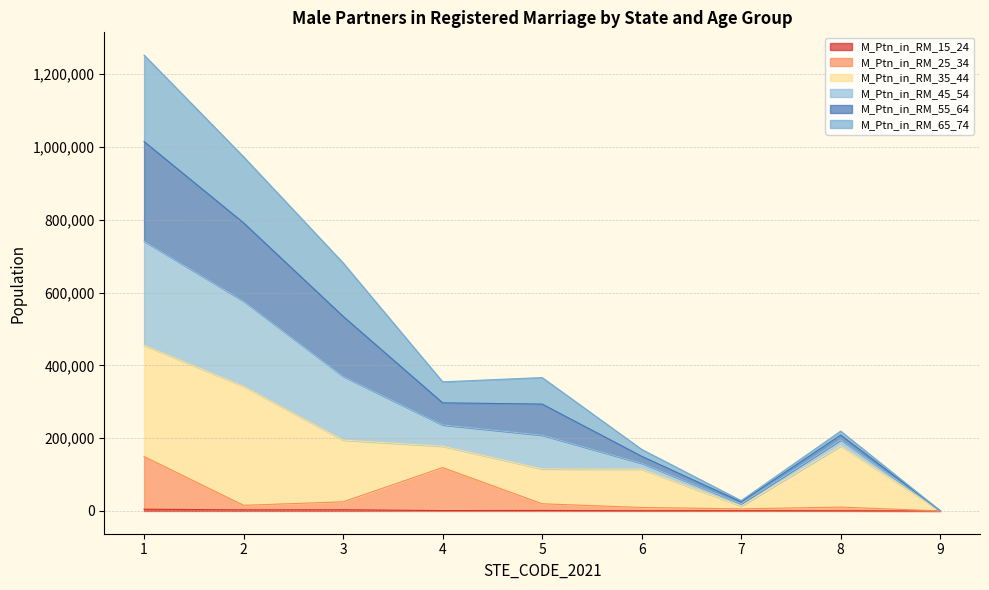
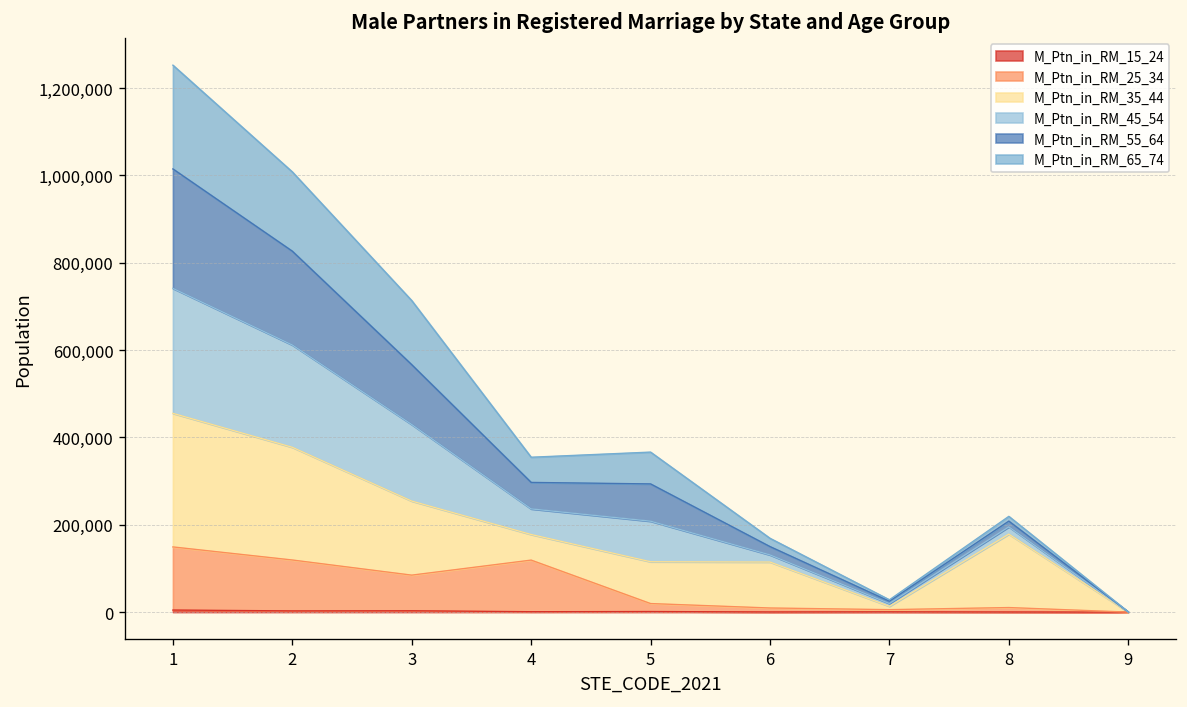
  {
    "M_Ptn_in_RM_15_24": {
      "1": "0",
      "2": "0",
      "3": "0",
      "4": "0",
      "5": "0",
      "6": "0",
      "8": "0"
    },
    "M_Ptn_in_RM_25_34": {
      "1": "140,000",
-     "2": "10,000",
-     "3": "20,000",
+     "2": "120,000",
+     "3": "80,000",
      "4": "120,000",
      "5": "20,000",
      "6": "10,000",
      "8": "10,000"
    },
    "M_Ptn_in_RM_35_44": {
      "1": "310,000",
-     "2": "330,000",
+     "2": "260,000",
      "3": "170,000",
      "4": "60,000",
      "5": "100,000",
      "6": "110,000",
      "8": "170,000"
    },
    "M_Ptn_in_RM_55_64": {
      "1": "270,000",
      "2": "210,000",
-     "3": "160,000",
+     "3": "140,000",
      "4": "60,000",
      "5": "90,000",
      "6": "20,000",
      "8": "10,000"
    }
  }
